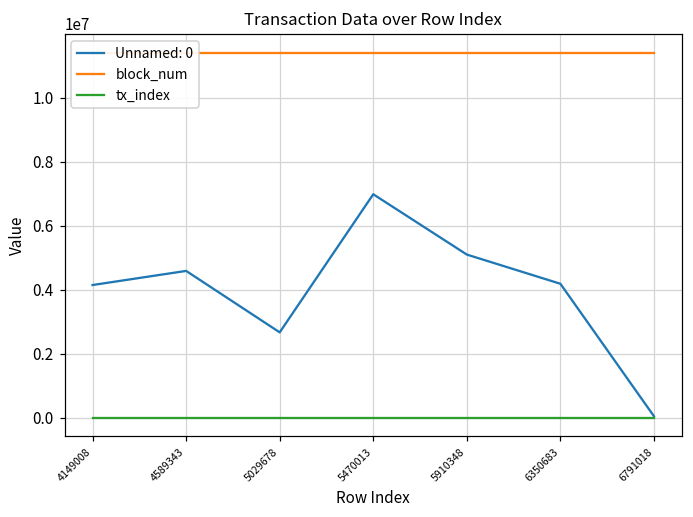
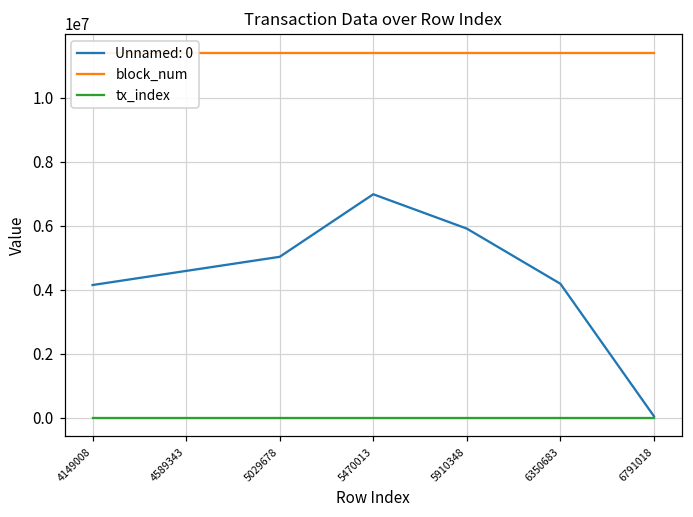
  {
    "Unnamed: 0": {
      "4149008": 4100000,
      "4589343": 4600000,
-     "5029678": 2700000,
+     "5029678": 5000000,
      "5470013": 7000000,
-     "5910348": 5100000,
+     "5910348": 5900000,
      "6350683": 4200000
    },
    "block_num": {
      "5029678": 11400000,
      "5470013": 11400000,
      "5910348": 11400000,
      "6350683": 11400000,
      "6791018": 11400000
    },
    "tx_index": {
      "4149008": 0,
      "4589343": 0,
      "5029678": 0,
      "5470013": 0,
      "5910348": 0,
      "6350683": 0
    }
  }
